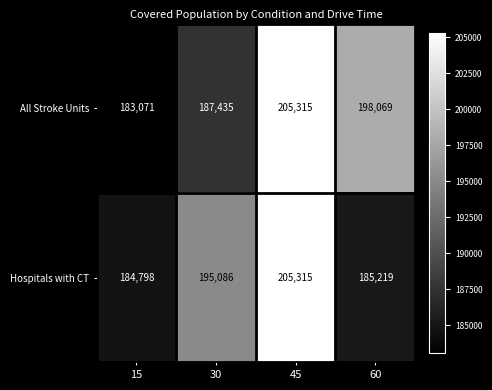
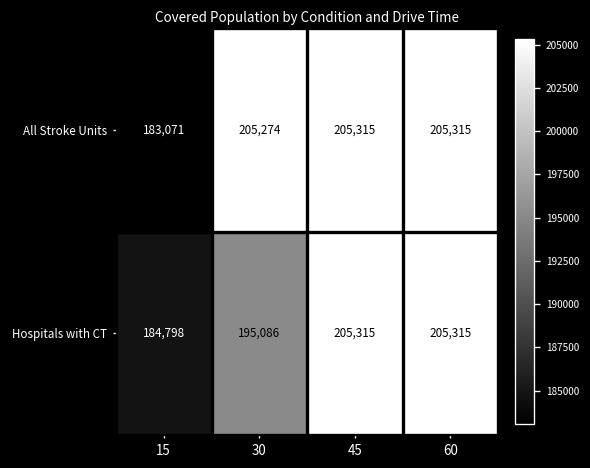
  {
    "All Stroke Units": {
      "15": "183,071",
-     "30": "187,435",
+     "30": "205,274",
      "45": "205,315",
-     "60": "198,069"
+     "60": "205,315"
    },
    "Hospitals with CT": {
      "15": "184,798",
      "30": "195,086",
      "45": "205,315",
-     "60": "185,219"
+     "60": "205,315"
    }
  }
